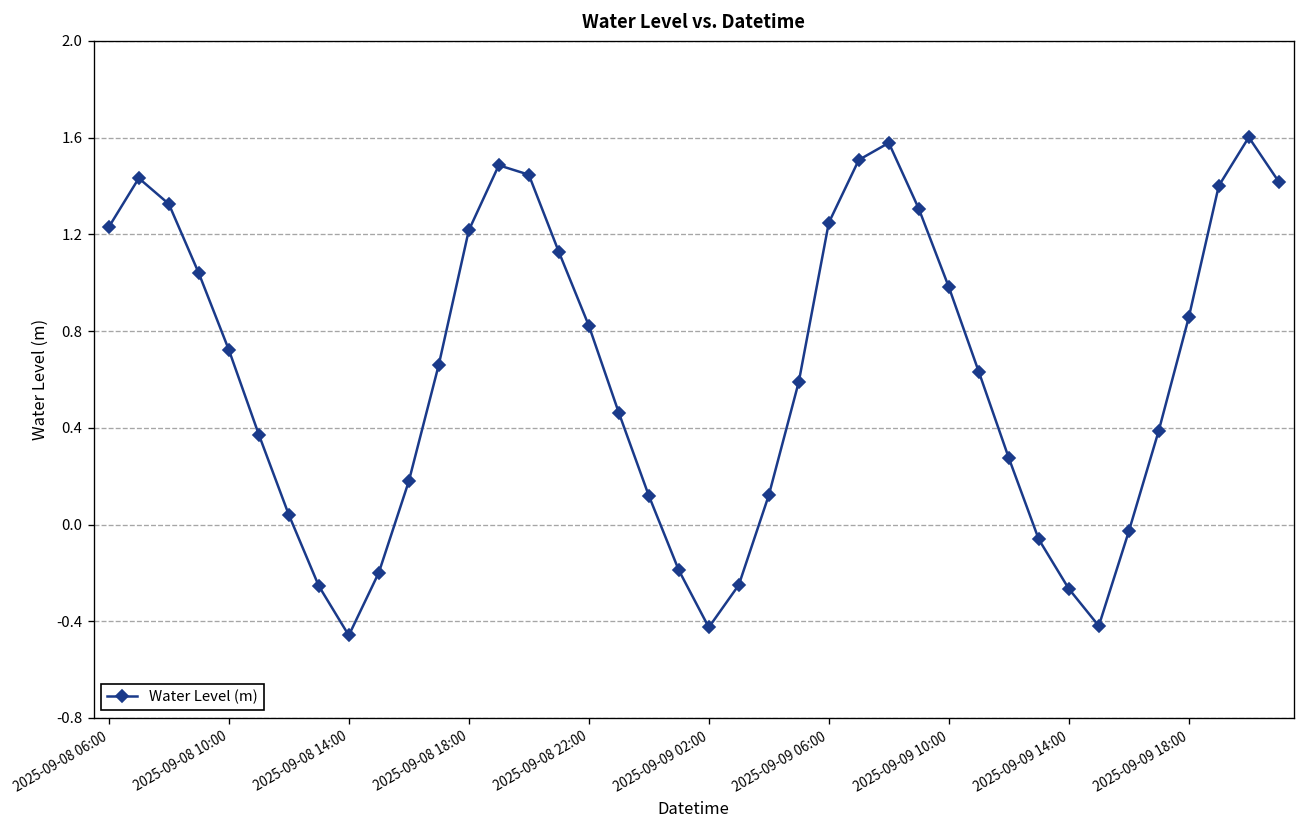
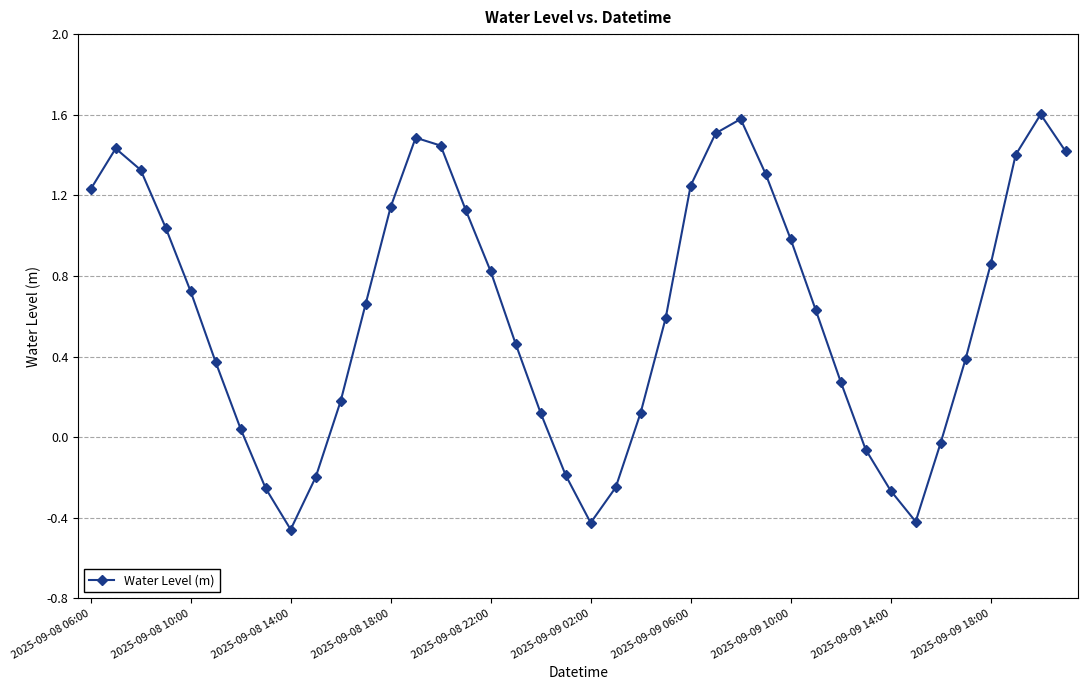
  {
    "2025-09-08 06:00": 1.23,
    "2025-09-08 10:00": 0.72,
    "2025-09-08 14:00": -0.46,
-   "2025-09-08 18:00": 1.22,
+   "2025-09-08 18:00": 1.14,
    "2025-09-08 22:00": 0.82,
    "2025-09-09 02:00": -0.43,
    "2025-09-09 06:00": 1.25,
    "2025-09-09 10:00": 0.98,
    "2025-09-09 14:00": -0.27,
    "2025-09-09 18:00": 0.86
  }
